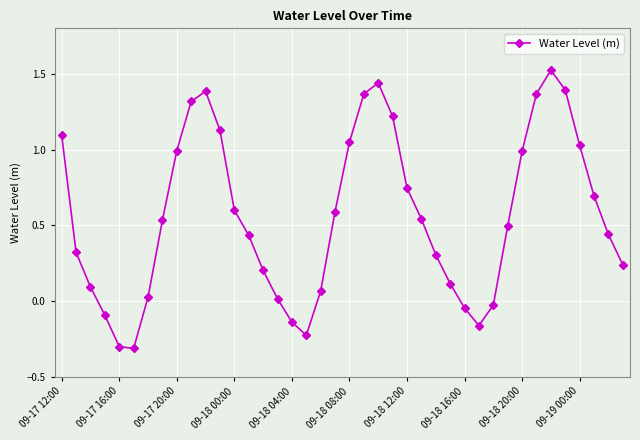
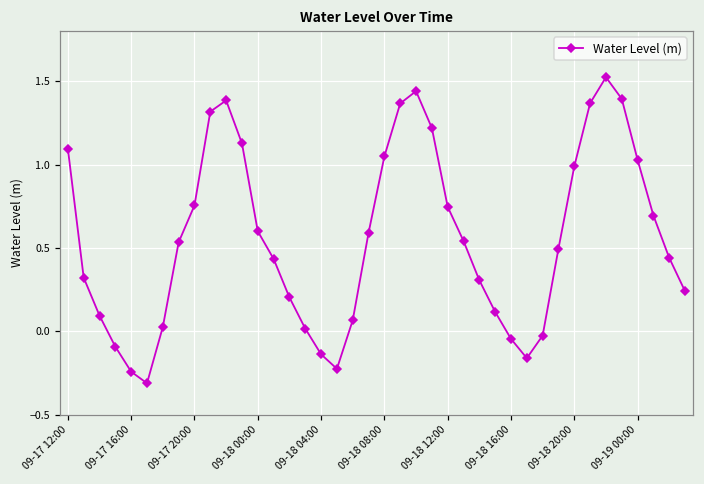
  {
    "09-17 12:00": 1.09,
-   "09-17 16:00": -0.30,
-   "09-17 20:00": 0.99,
+   "09-17 16:00": -0.24,
+   "09-17 20:00": 0.76,
    "09-18 00:00": 0.60,
    "09-18 04:00": -0.14,
    "09-18 08:00": 1.05,
    "09-18 12:00": 0.75,
    "09-18 16:00": -0.05,
    "09-18 20:00": 0.99,
    "09-19 00:00": 1.03
  }
